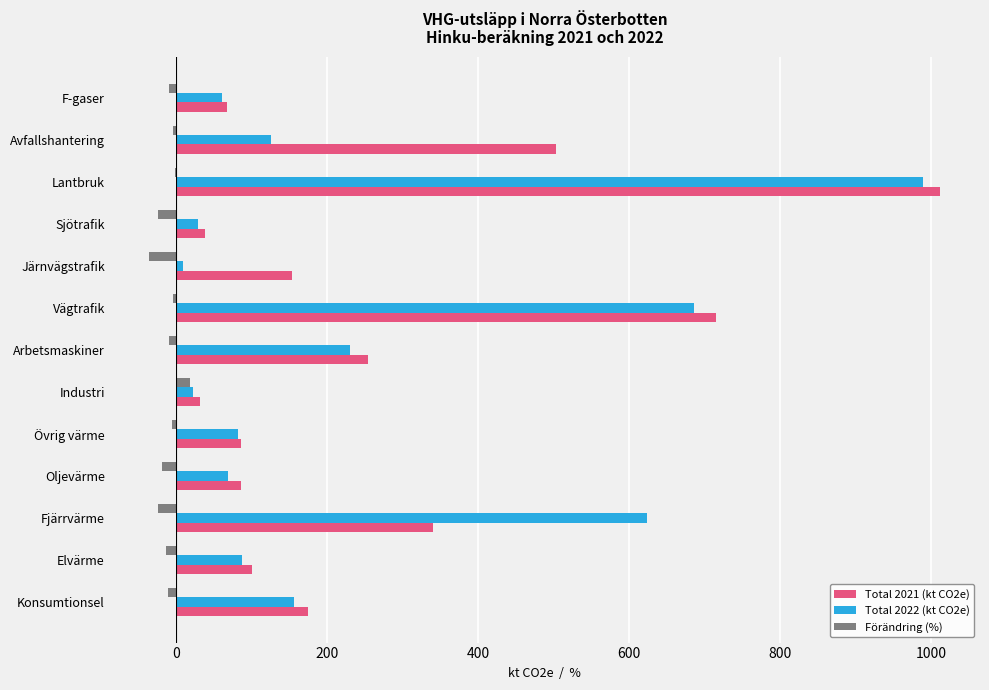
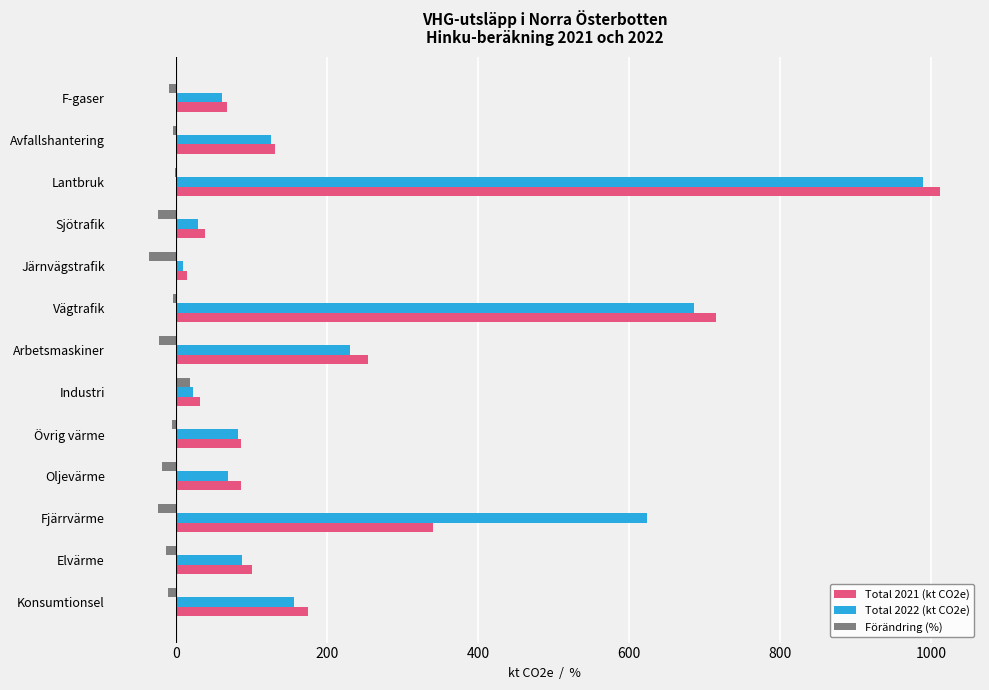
  {
    "Total 2021 (kt CO2e)": {
      "F-gaser": 70,
-     "Avfallshantering": 500,
+     "Avfallshantering": 130,
      "Lantbruk": 1010,
      "Sjötrafik": 40,
-     "Järnvägstrafik": 150,
+     "Järnvägstrafik": 10,
      "Vägtrafik": 710,
      "Arbetsmaskiner": 250,
      "Industri": 30,
      "Övrig värme": 90,
      "Oljevärme": 90,
      "Fjärrvärme": 340,
      "Elvärme": 100,
      "Konsumtionsel": 170
    },
    "Total 2022 (kt CO2e)": {
      "F-gaser": 60,
      "Avfallshantering": 130,
      "Lantbruk": 990,
      "Sjötrafik": 30,
      "Järnvägstrafik": 10,
      "Vägtrafik": 690,
      "Arbetsmaskiner": 230,
      "Industri": 20,
      "Övrig värme": 80,
      "Oljevärme": 70,
      "Fjärrvärme": 620,
      "Elvärme": 90,
      "Konsumtionsel": 160
    },
    "Förändring (%)": {
      "F-gaser": -10,
      "Avfallshantering": 0,
      "Sjötrafik": -20,
      "Järnvägstrafik": -40,
      "Vägtrafik": 0,
-     "Arbetsmaskiner": -10,
+     "Arbetsmaskiner": -20,
      "Industri": 20,
      "Övrig värme": -10,
      "Oljevärme": -20,
      "Fjärrvärme": -20,
      "Elvärme": -10,
      "Konsumtionsel": -10
    }
  }
